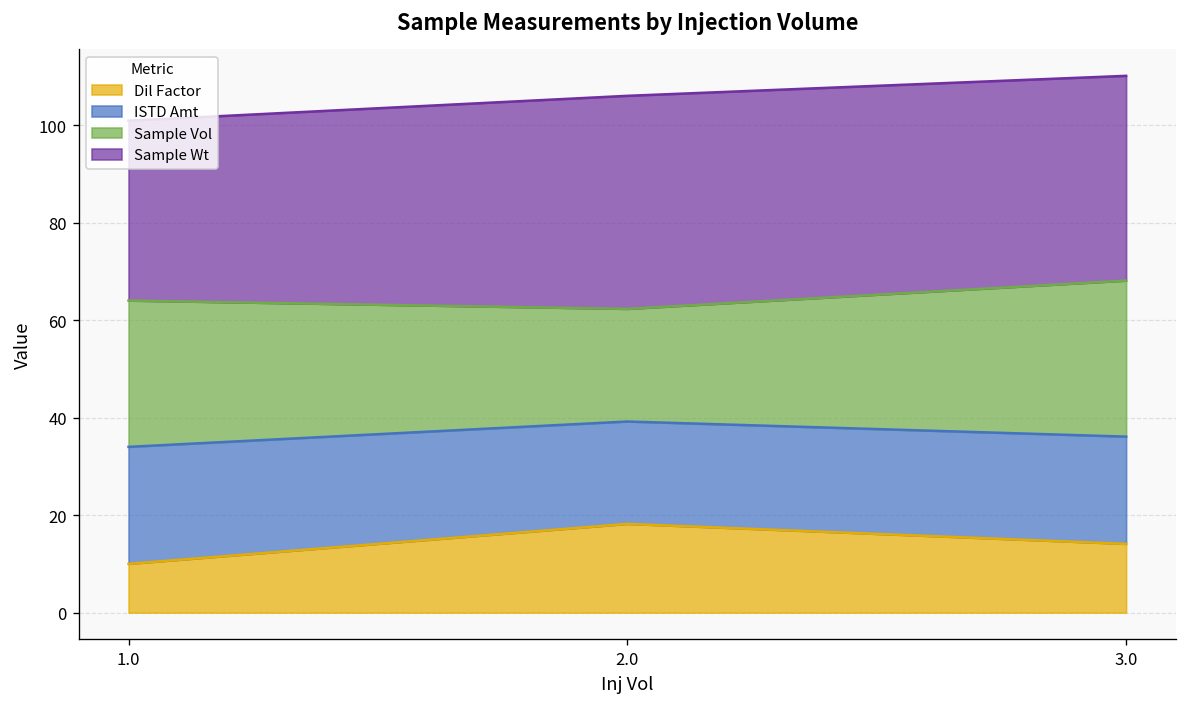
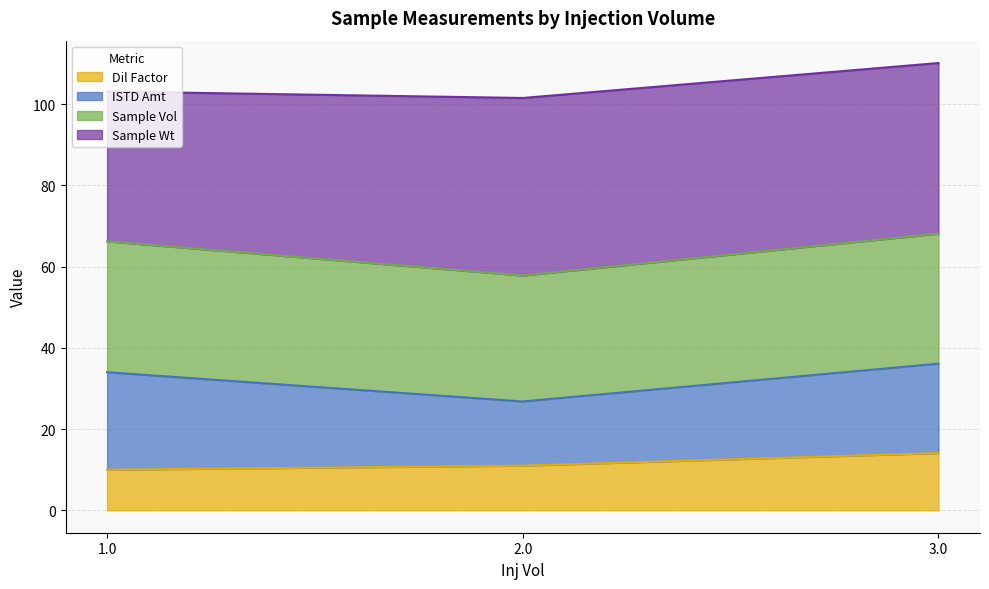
  {
    "Dil Factor": {
      "1.0": 10,
-     "2.0": 18,
+     "2.0": 11,
      "3.0": 14
    },
    "ISTD Amt": {
      "1.0": 24,
-     "2.0": 21,
+     "2.0": 16,
      "3.0": 22
    },
    "Sample Vol": {
-     "1.0": 30,
-     "2.0": 23,
+     "1.0": 32,
+     "2.0": 31,
      "3.0": 32
    },
    "Sample Wt": {
      "2.0": 44,
      "3.0": 42
    }
  }
